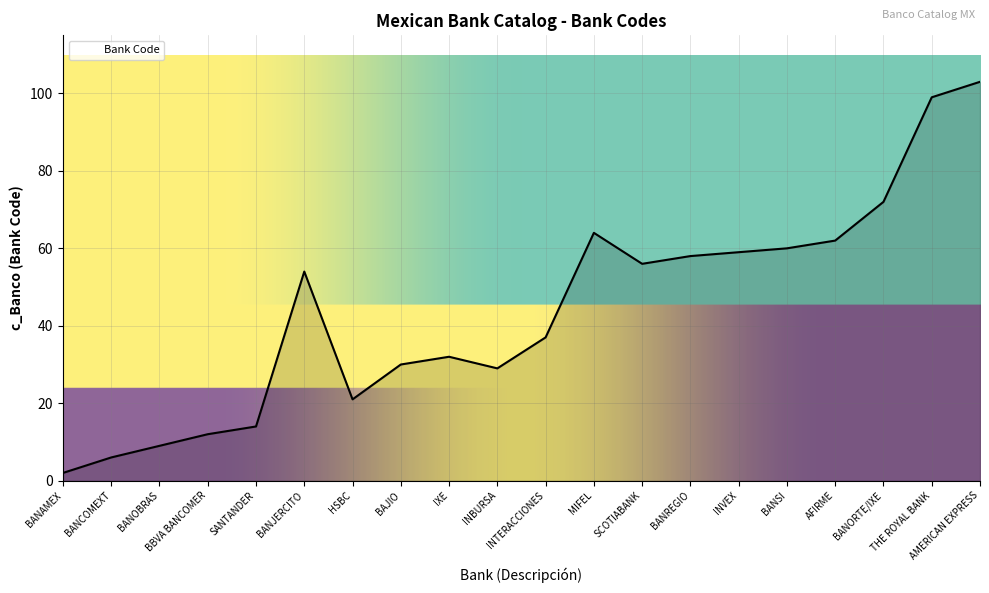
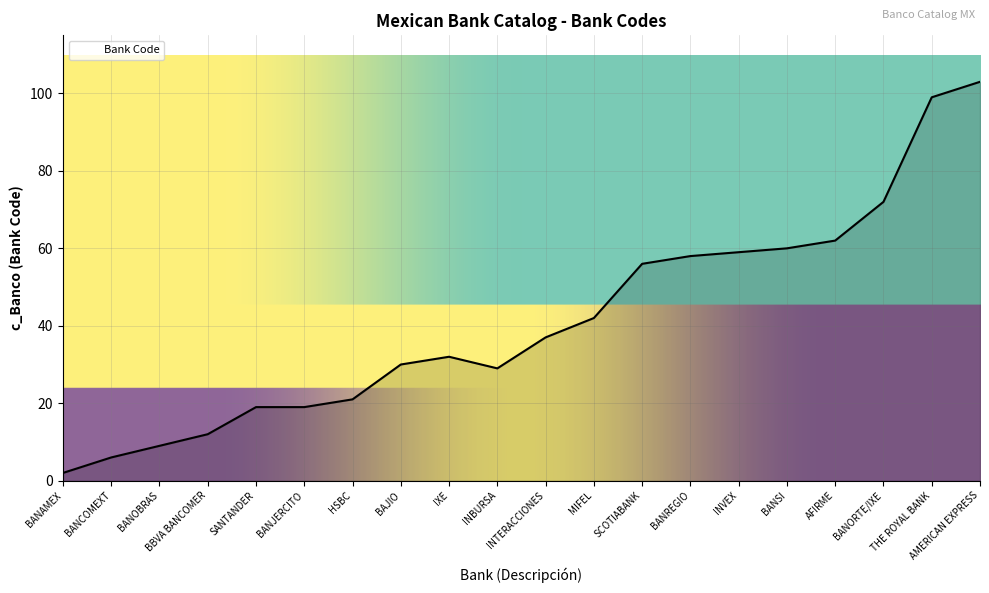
  {
    "BANAMEX": 2,
    "BANCOMEXT": 6,
    "BANOBRAS": 9,
    "BBVA BANCOMER": 12,
-   "SANTANDER": 14,
-   "BANJERCITO": 54,
+   "SANTANDER": 19,
+   "BANJERCITO": 19,
    "HSBC": 21,
    "BAJIO": 30,
    "IXE": 32,
    "INBURSA": 29,
    "INTERACCIONES": 37,
-   "MIFEL": 64,
+   "MIFEL": 42,
    "SCOTIABANK": 56,
    "BANREGIO": 58,
    "INVEX": 59,
    "BANSI": 60,
    "AFIRME": 62,
    "BANORTE/IXE": 72,
    "THE ROYAL BANK": 99,
    "AMERICAN EXPRESS": 103
  }
